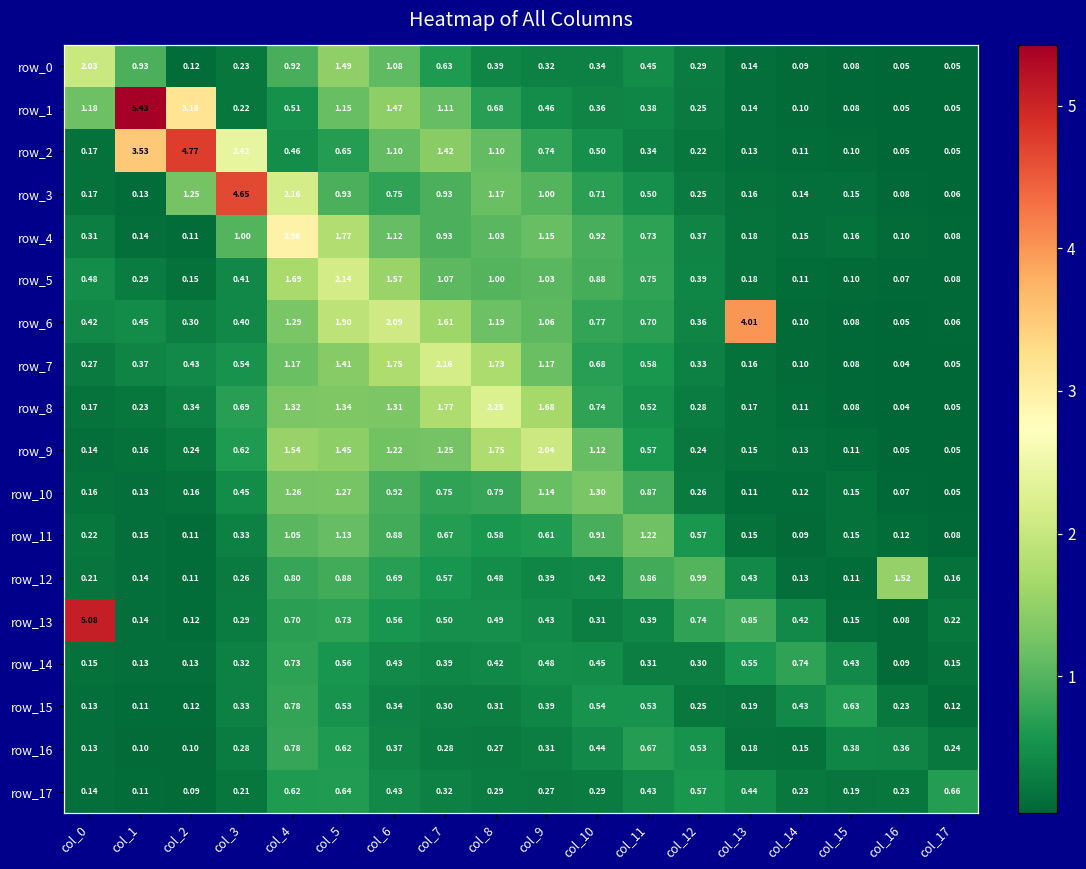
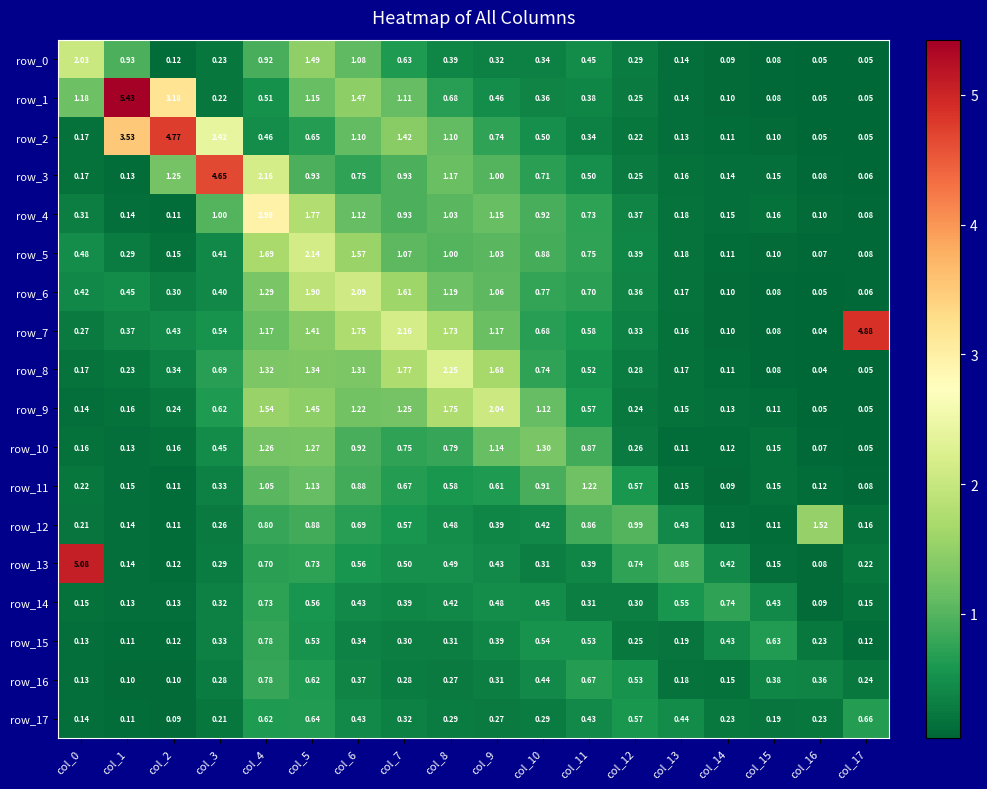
  {
    "row_6": {
      "col_0": 0.42,
      "col_1": 0.45,
      "col_2": 0.30,
      "col_3": 0.40,
      "col_4": 1.29,
      "col_5": 1.90,
      "col_6": 2.09,
      "col_7": 1.61,
      "col_8": 1.19,
      "col_9": 1.06,
      "col_10": 0.77,
      "col_11": 0.70,
      "col_12": 0.36,
-     "col_13": 4.01,
+     "col_13": 0.17,
      "col_14": 0.10,
      "col_15": 0.08,
      "col_16": 0.05,
      "col_17": 0.06
    },
    "row_7": {
      "col_0": 0.27,
      "col_1": 0.37,
      "col_2": 0.43,
      "col_3": 0.54,
      "col_4": 1.17,
      "col_5": 1.41,
      "col_6": 1.75,
      "col_7": 2.16,
      "col_8": 1.73,
      "col_9": 1.17,
      "col_10": 0.68,
      "col_11": 0.58,
      "col_12": 0.33,
      "col_13": 0.16,
      "col_14": 0.10,
      "col_15": 0.08,
      "col_16": 0.04,
-     "col_17": 0.05
+     "col_17": 4.88
    }
  }
